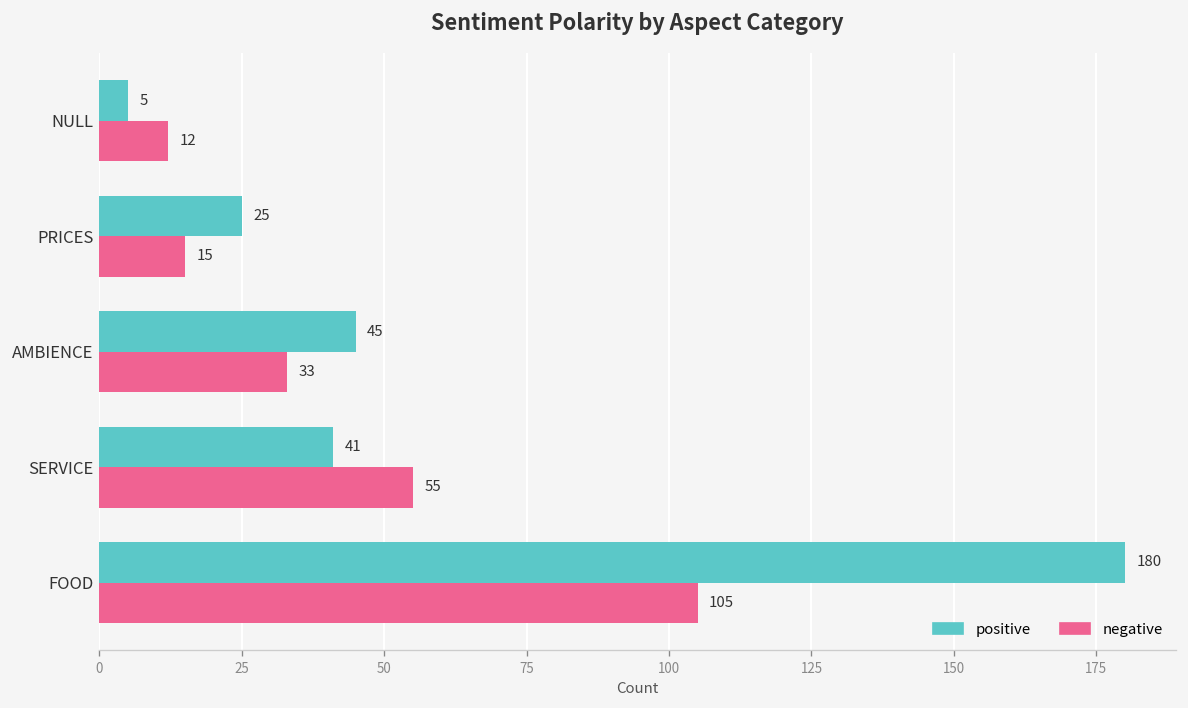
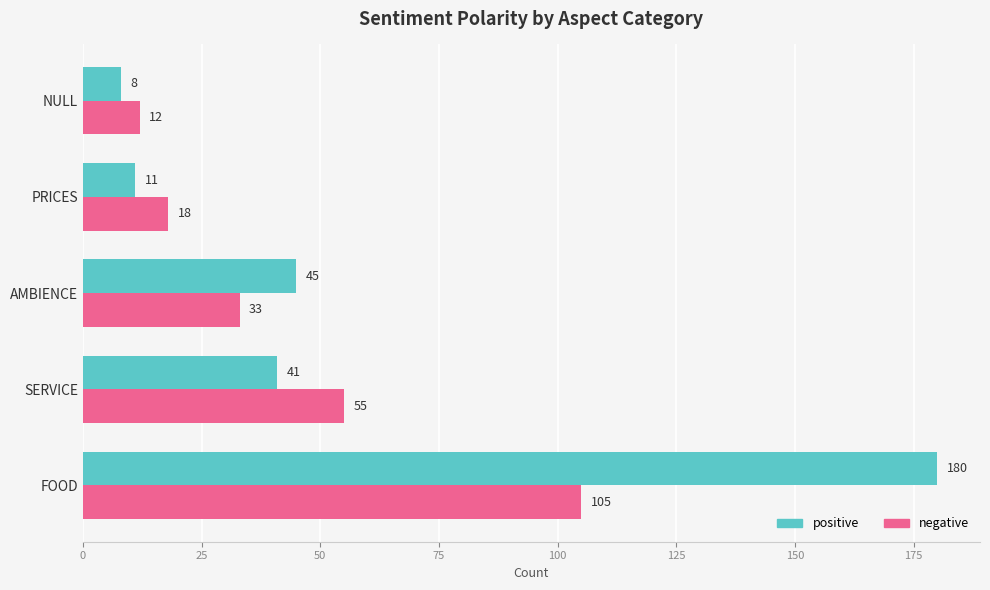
  {
    "positive": {
-     "NULL": 5,
-     "PRICES": 25,
+     "NULL": 8,
+     "PRICES": 11,
      "AMBIENCE": 45,
      "SERVICE": 41,
      "FOOD": 180
    },
    "negative": {
      "NULL": 12,
-     "PRICES": 15,
+     "PRICES": 18,
      "AMBIENCE": 33,
      "SERVICE": 55,
      "FOOD": 105
    }
  }
